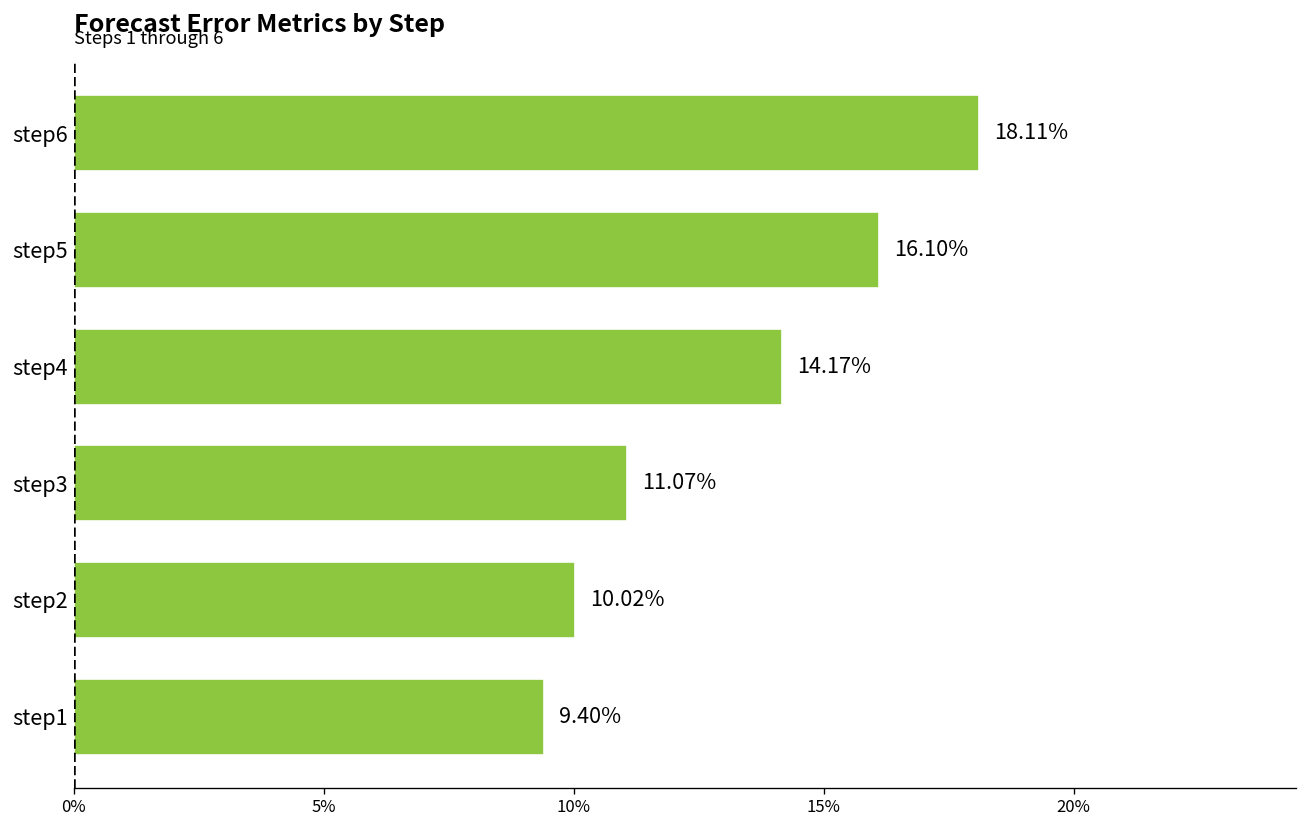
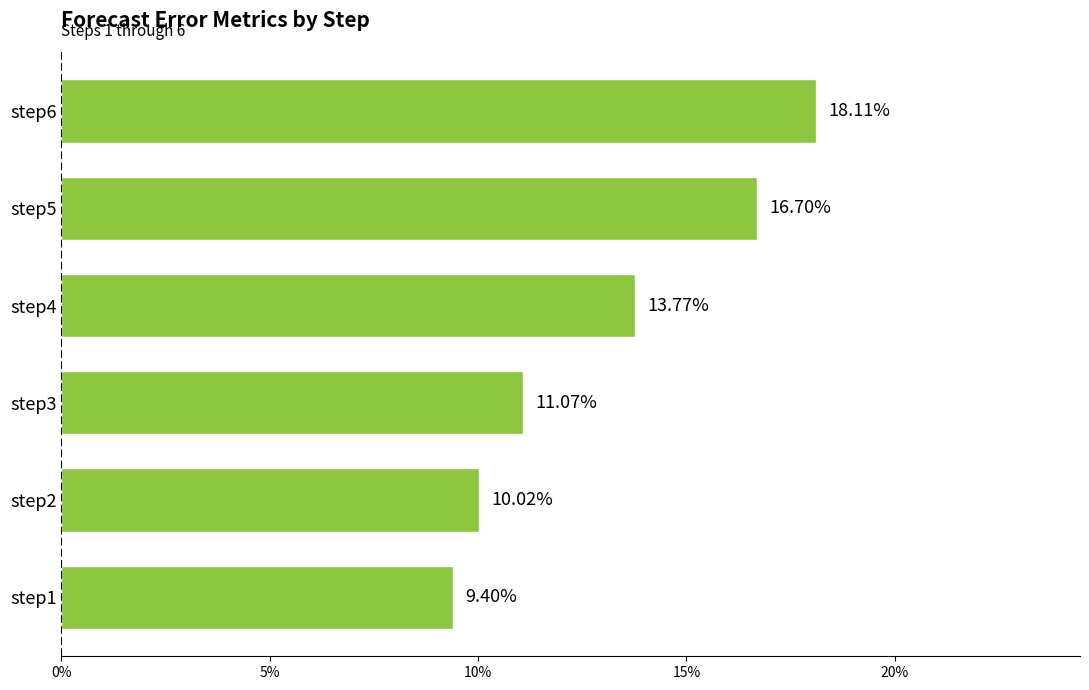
  {
    "step6": "18.11%",
-   "step5": "16.10%",
-   "step4": "14.17%",
+   "step5": "16.70%",
+   "step4": "13.77%",
    "step3": "11.07%",
    "step2": "10.02%",
    "step1": "9.40%"
  }
